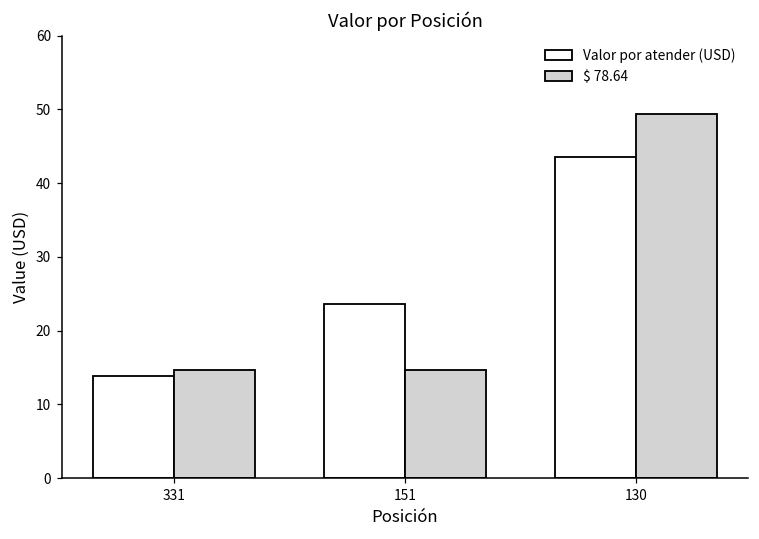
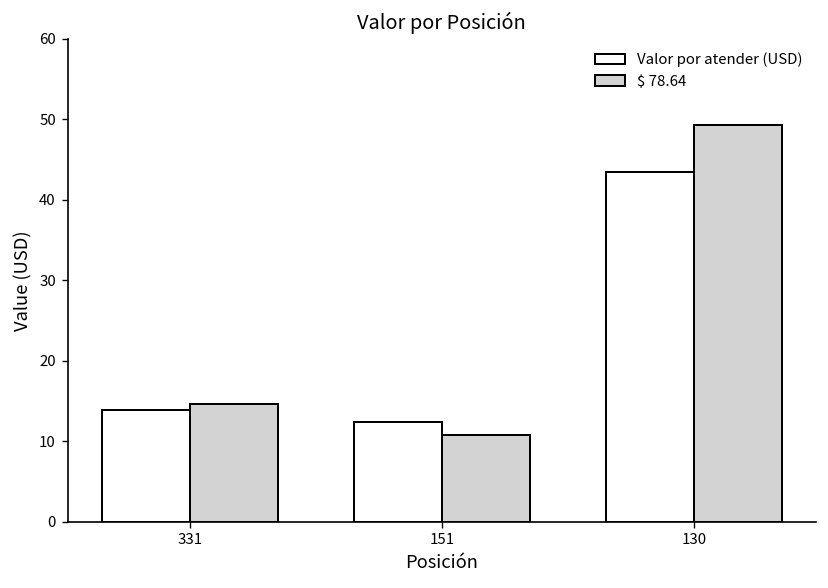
  {
    "Valor por atender (USD)": {
      "331": 14,
-     "151": 24,
+     "151": 12,
      "130": 44
    },
    "$ 78.64": {
      "331": 15,
-     "151": 15,
+     "151": 11,
      "130": 49
    }
  }
